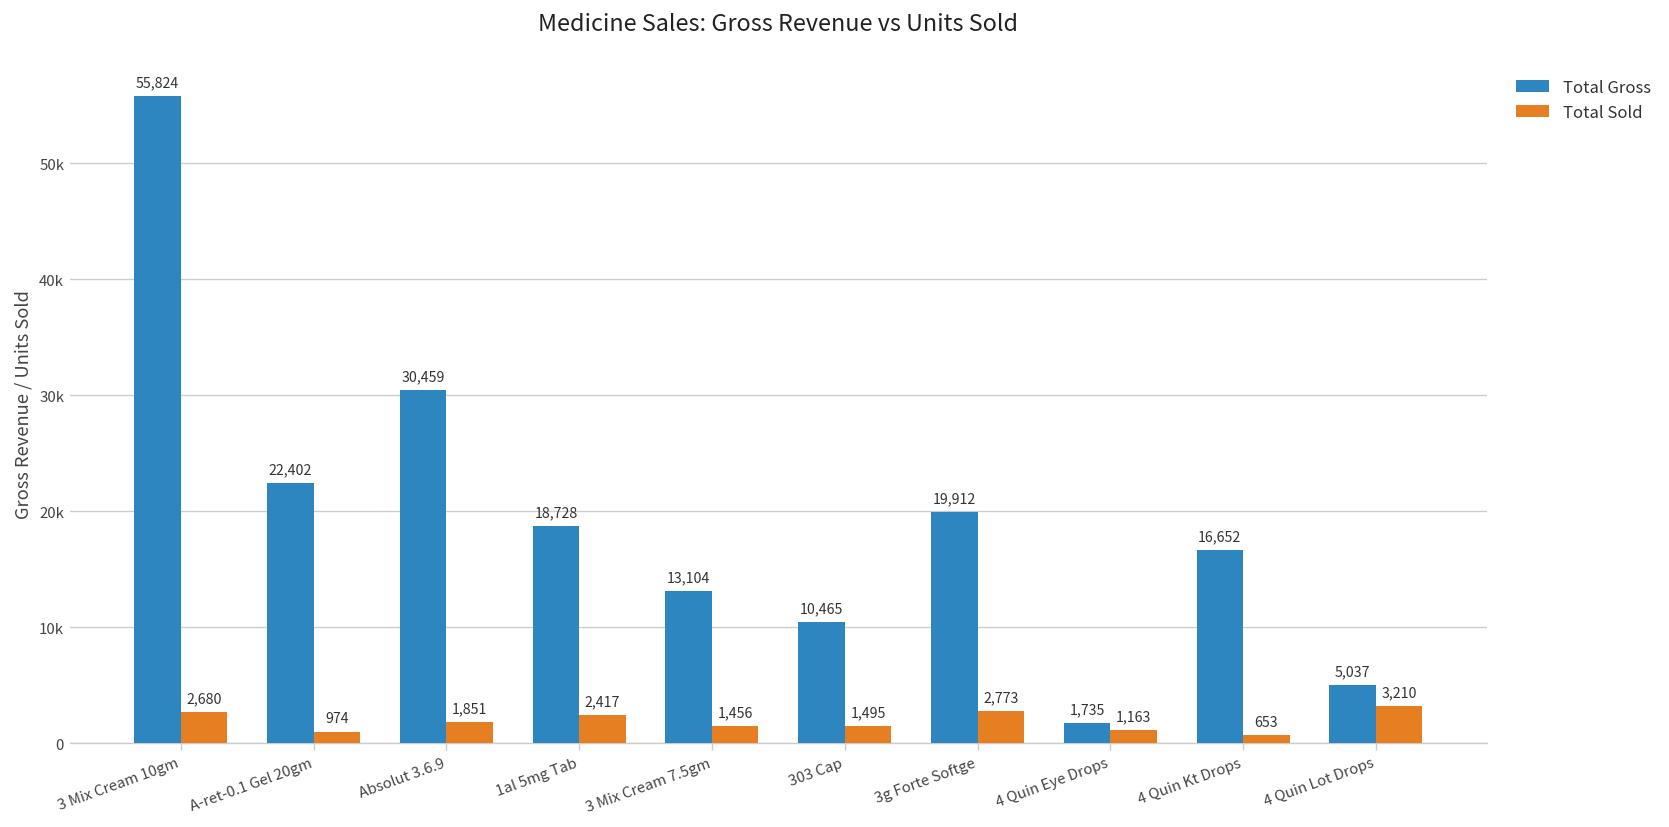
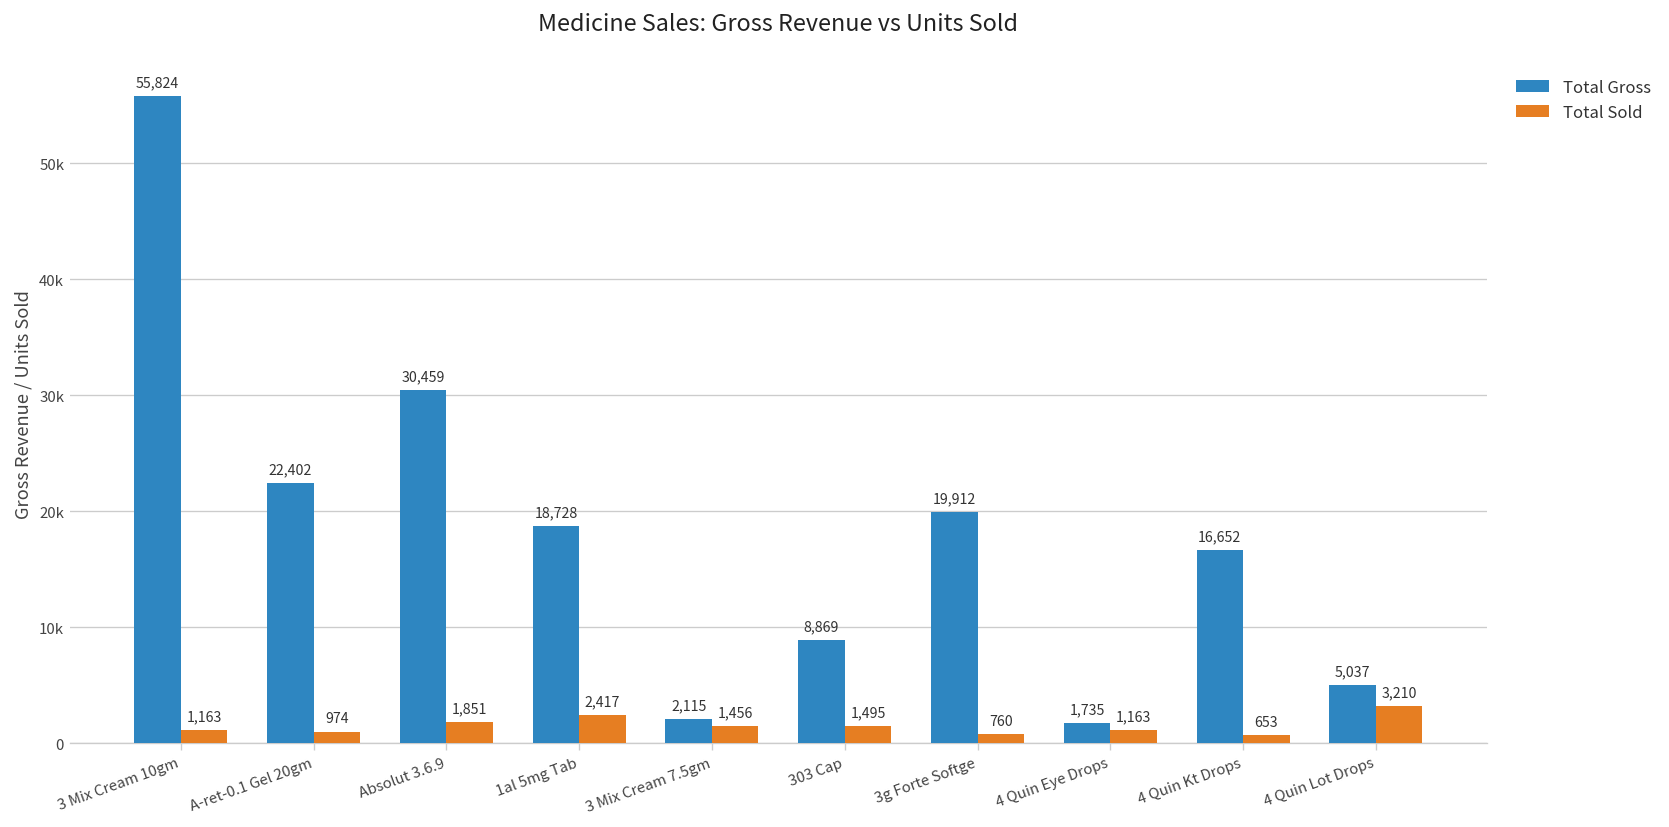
  {
    "Total Gross": {
      "3 Mix Cream 10gm": "55,824",
      "A-ret-0.1 Gel 20gm": "22,402",
      "Absolut 3.6.9": "30,459",
      "1al 5mg Tab": "18,728",
-     "3 Mix Cream 7.5gm": "13,104",
-     "303 Cap": "10,465",
+     "3 Mix Cream 7.5gm": "2,115",
+     "303 Cap": "8,869",
      "3g Forte Softge": "19,912",
      "4 Quin Eye Drops": "1,735",
      "4 Quin Kt Drops": "16,652",
      "4 Quin Lot Drops": "5,037"
    },
    "Total Sold": {
-     "3 Mix Cream 10gm": "2,680",
+     "3 Mix Cream 10gm": "1,163",
      "A-ret-0.1 Gel 20gm": "974",
      "Absolut 3.6.9": "1,851",
      "1al 5mg Tab": "2,417",
      "3 Mix Cream 7.5gm": "1,456",
      "303 Cap": "1,495",
-     "3g Forte Softge": "2,773",
+     "3g Forte Softge": "760",
      "4 Quin Eye Drops": "1,163",
      "4 Quin Kt Drops": "653",
      "4 Quin Lot Drops": "3,210"
    }
  }
